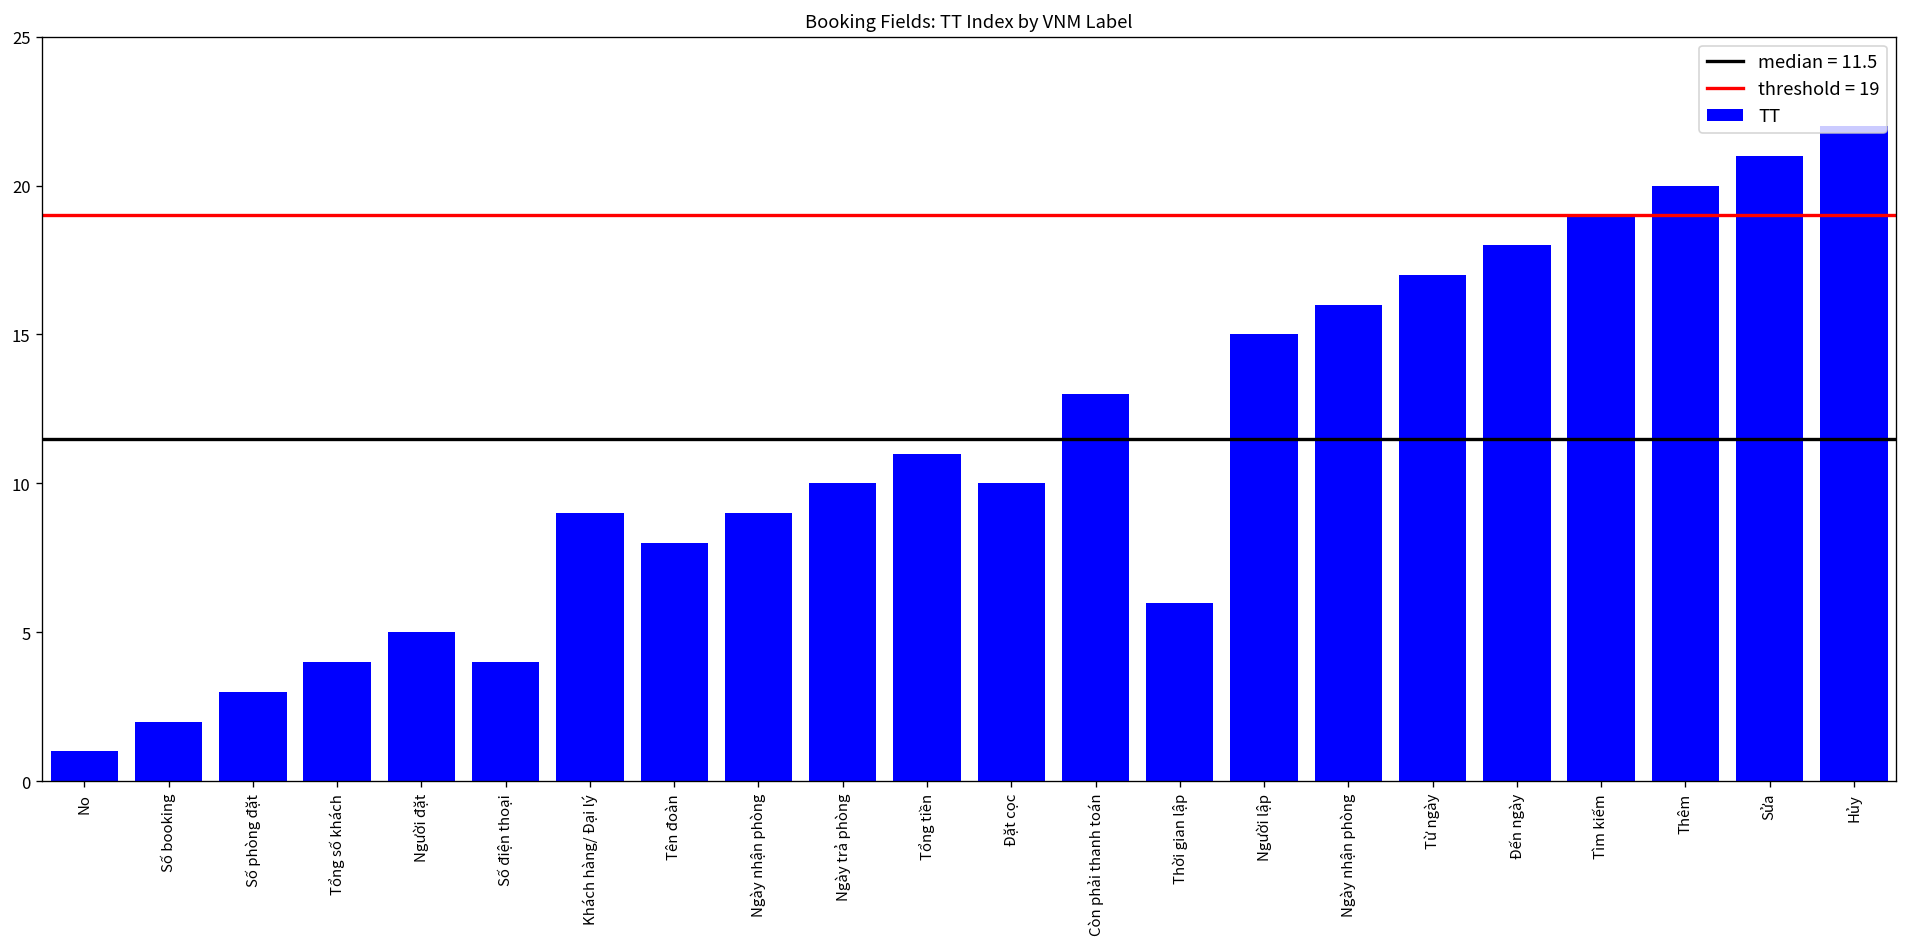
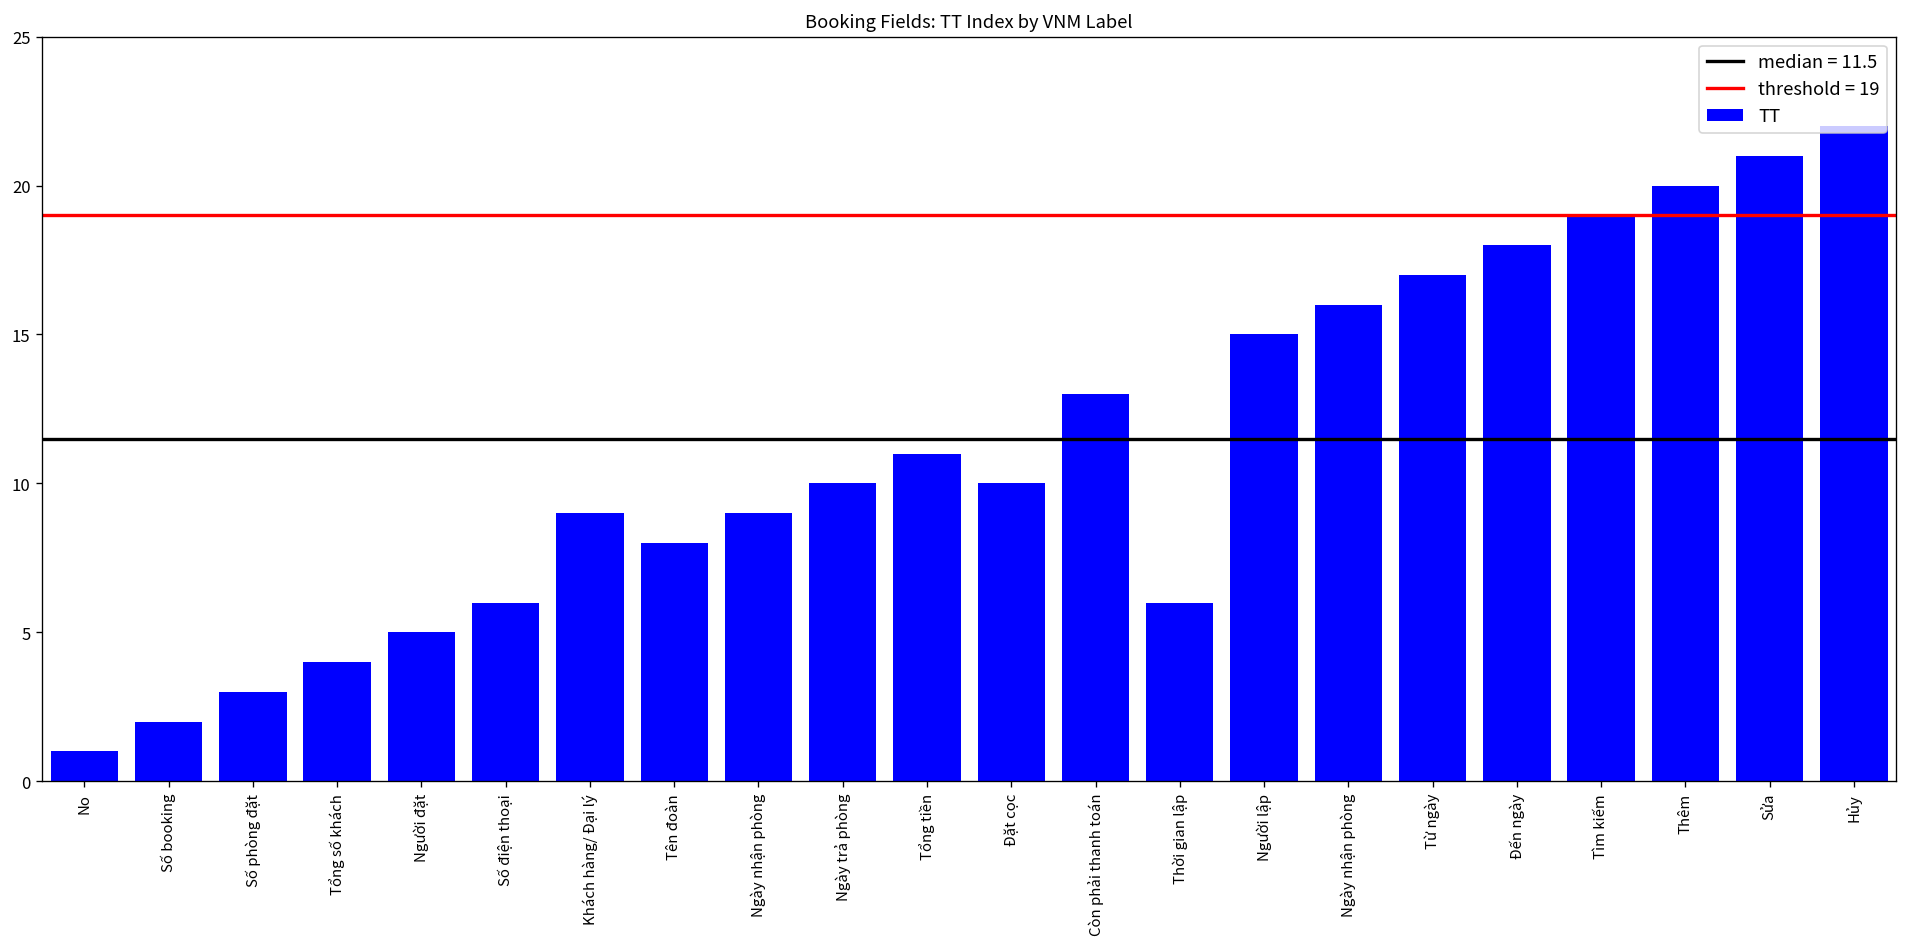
  {
    "No": 1,
    "Số booking": 2,
    "Số phòng đặt": 3,
    "Tổng số khách": 4,
    "Người đặt": 5,
-   "Số điện thoại": 4,
+   "Số điện thoại": 6,
    "Khách hàng/ Đại lý": 9,
    "Tên đoàn": 8,
    "Ngày trả phòng": 10,
    "Tổng tiền": 11,
    "Đặt cọc": 10,
    "Còn phải thanh toán": 13,
    "Thời gian lập": 6,
    "Người lập": 15,
    "Từ ngày": 17,
    "Đến ngày": 18,
    "Tìm kiếm": 19,
    "Thêm": 20,
    "Sửa": 21
  }
